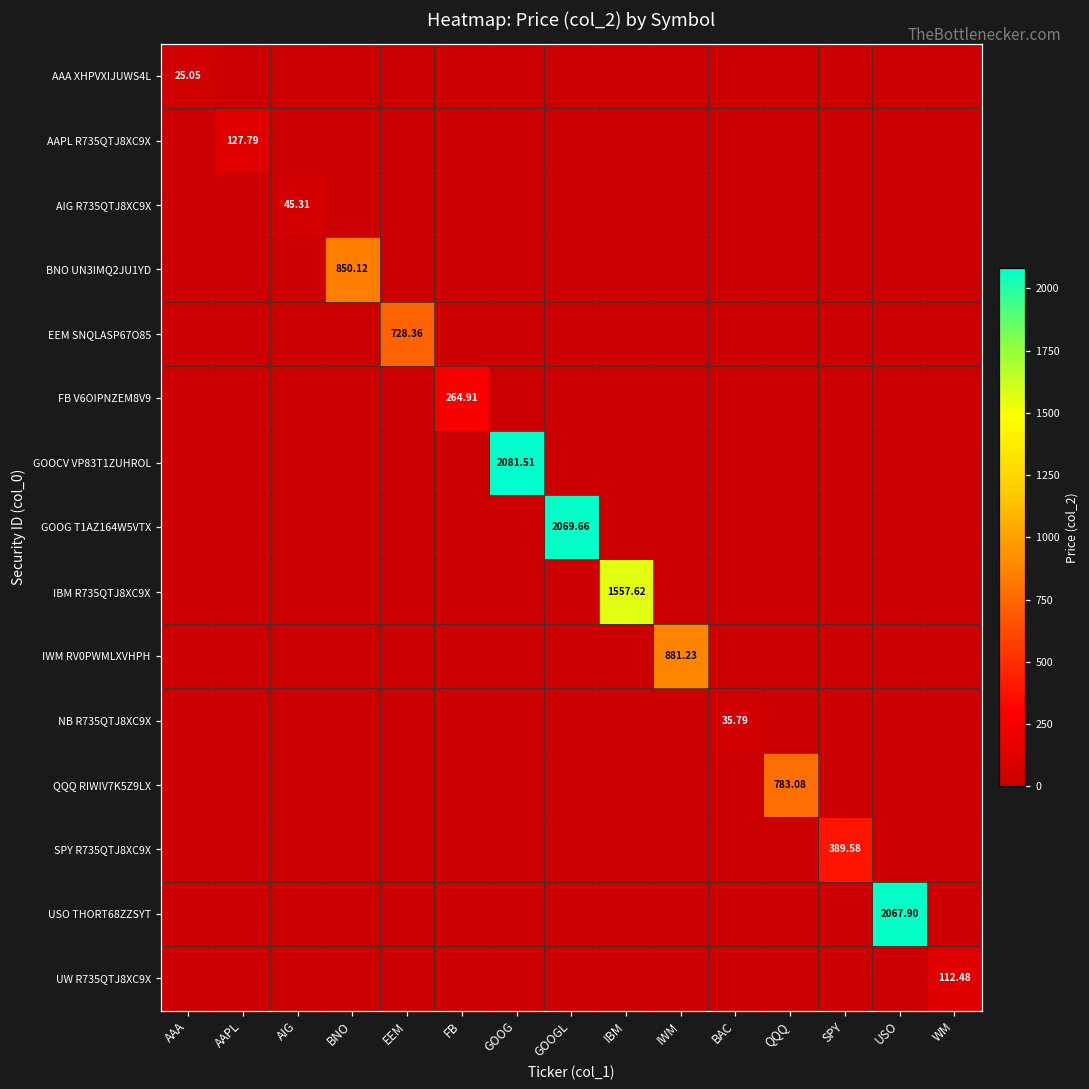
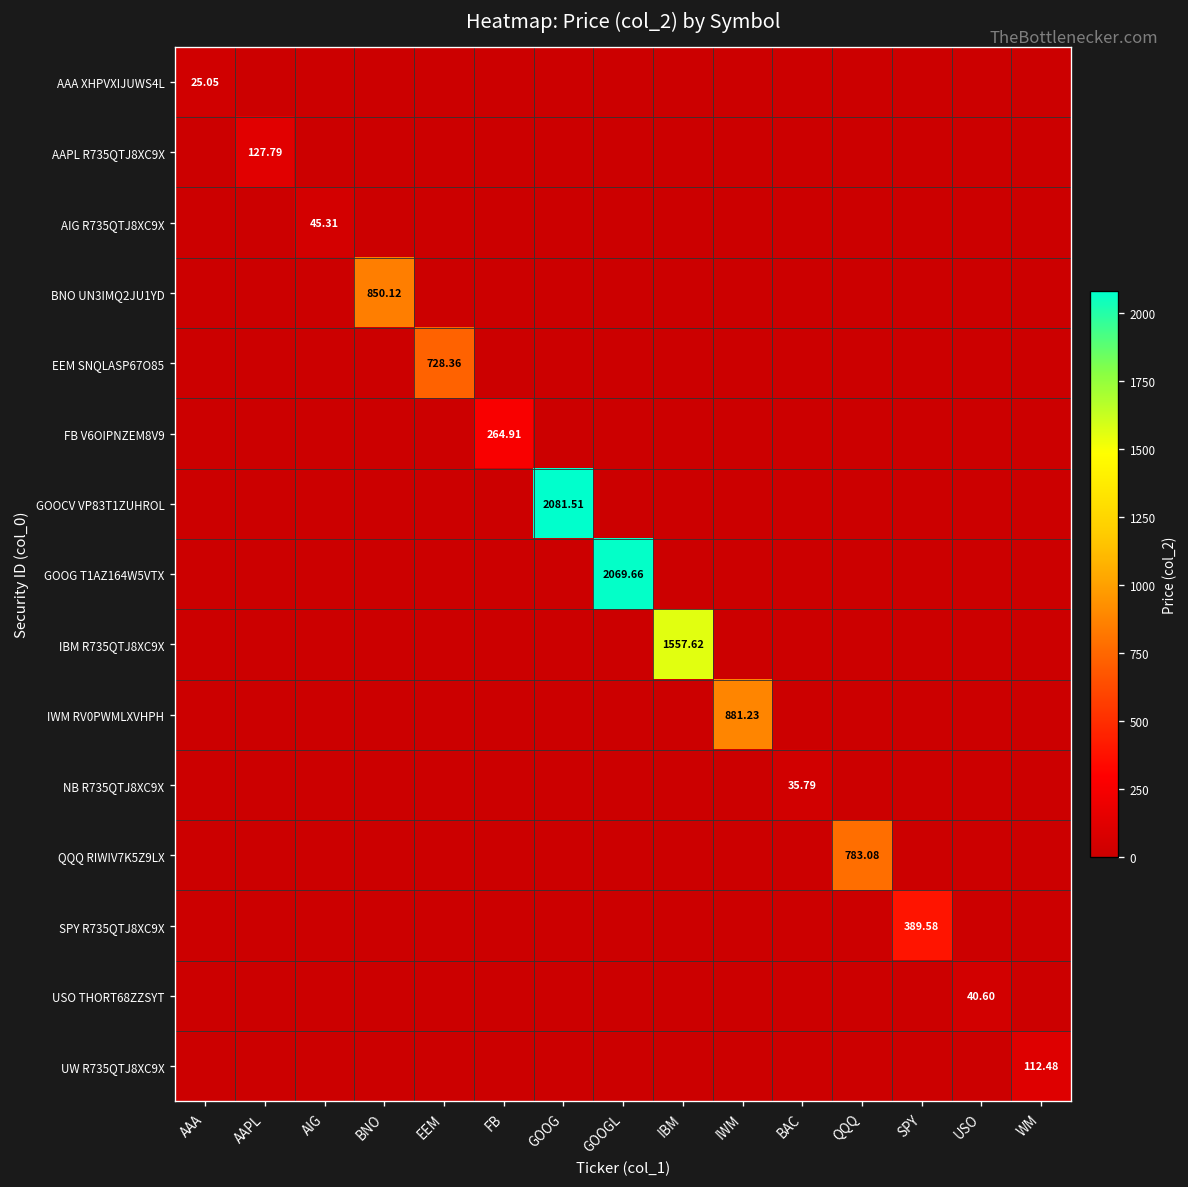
  {
    "AAA XHPVXIJUWS4L": {
      "AAA": 25.05
    },
    "AAPL R735QTJ8XC9X": {
      "AAPL": 127.79
    },
    "AIG R735QTJ8XC9X": {
      "AIG": 45.31
    },
    "BNO UN3IMQ2JU1YD": {
      "BNO": 850.12
    },
    "EEM SNQLASP67O85": {
      "EEM": 728.36
    },
    "FB V6OIPNZEM8V9": {
      "FB": 264.91
    },
    "GOOCV VP83T1ZUHROL": {
      "GOOG": 2081.51
    },
    "GOOG T1AZ164W5VTX": {
      "GOOGL": 2069.66
    },
    "IBM R735QTJ8XC9X": {
      "IBM": 1557.62
    },
    "IWM RV0PWMLXVHPH": {
      "IWM": 881.23
    },
    "NB R735QTJ8XC9X": {
      "BAC": 35.79
    },
    "QQQ RIWIV7K5Z9LX": {
      "QQQ": 783.08
    },
    "SPY R735QTJ8XC9X": {
      "SPY": 389.58
    },
    "USO THORT68ZZSYT": {
-     "USO": 2067.90
+     "USO": 40.60
    },
    "UW R735QTJ8XC9X": {
      "WM": 112.48
    }
  }
